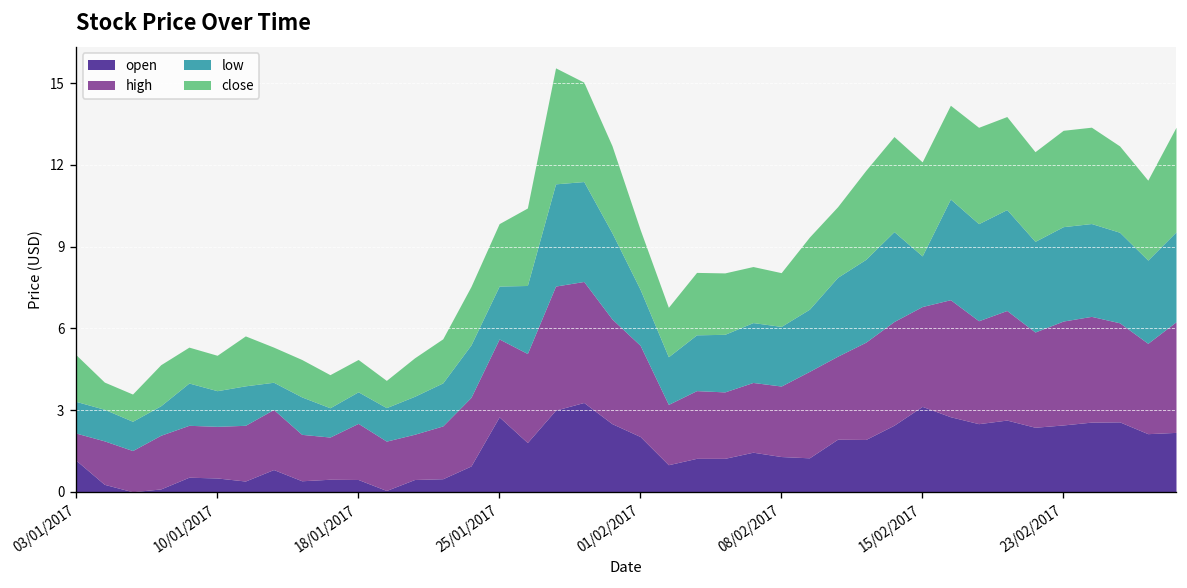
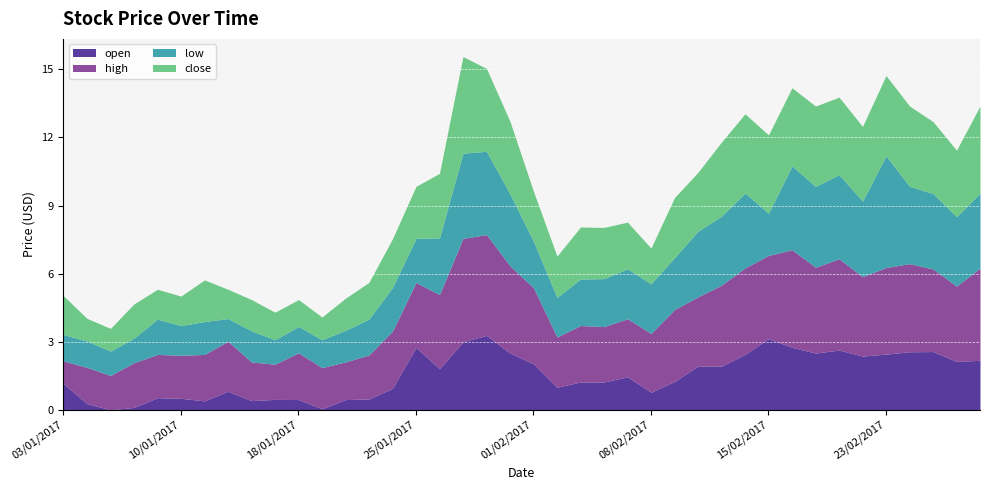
  {
    "open": {
      "03/01/2017": 1.2,
      "10/01/2017": 0.5,
      "18/01/2017": 0.4,
      "25/01/2017": 2.7,
      "01/02/2017": 2.0,
-     "08/02/2017": 1.3,
+     "08/02/2017": 0.8,
      "15/02/2017": 3.1,
      "23/02/2017": 2.5
    },
    "high": {
      "03/01/2017": 1.0,
      "10/01/2017": 1.9,
      "18/01/2017": 2.1,
      "25/01/2017": 2.9,
      "01/02/2017": 3.3,
      "08/02/2017": 2.6,
      "15/02/2017": 3.7,
      "23/02/2017": 3.8
    },
    "low": {
      "03/01/2017": 1.2,
      "10/01/2017": 1.3,
      "18/01/2017": 1.2,
      "25/01/2017": 1.9,
      "01/02/2017": 2.1,
      "08/02/2017": 2.2,
      "15/02/2017": 1.9,
-     "23/02/2017": 3.5
+     "23/02/2017": 4.9
    },
    "close": {
      "03/01/2017": 1.7,
      "10/01/2017": 1.3,
      "18/01/2017": 1.2,
      "25/01/2017": 2.3,
      "01/02/2017": 2.2,
-     "08/02/2017": 2.0,
+     "08/02/2017": 1.6,
      "15/02/2017": 3.5,
      "23/02/2017": 3.5
    }
  }
